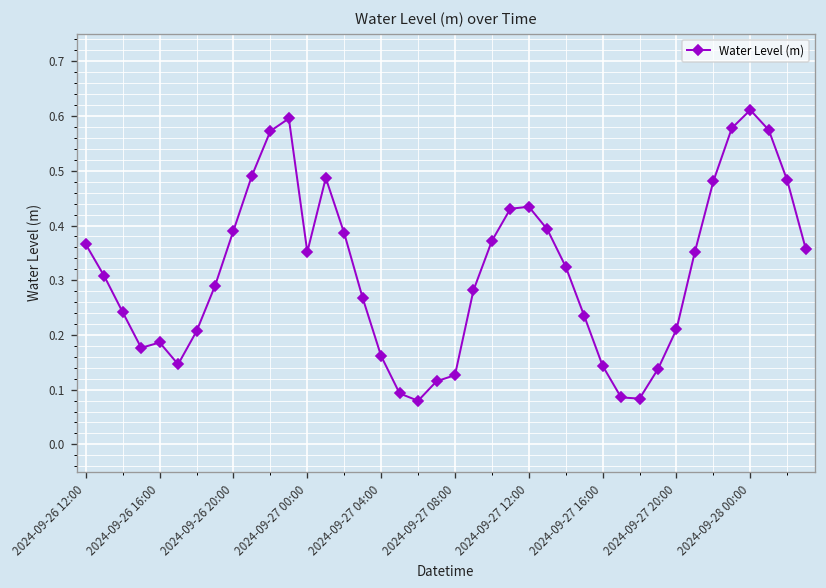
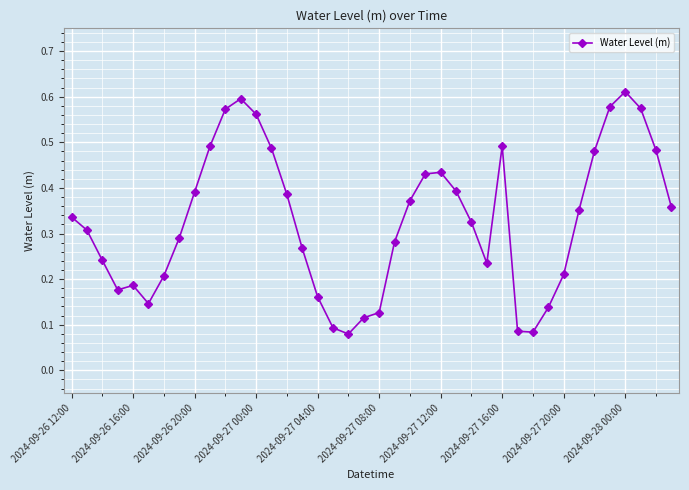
  {
-   "2024-09-26 12:00": 0.37,
+   "2024-09-26 12:00": 0.34,
    "2024-09-26 16:00": 0.19,
    "2024-09-26 20:00": 0.39,
-   "2024-09-27 00:00": 0.35,
+   "2024-09-27 00:00": 0.56,
    "2024-09-27 04:00": 0.16,
    "2024-09-27 08:00": 0.13,
    "2024-09-27 12:00": 0.43,
-   "2024-09-27 16:00": 0.14,
+   "2024-09-27 16:00": 0.49,
    "2024-09-27 20:00": 0.21,
    "2024-09-28 00:00": 0.61
  }
